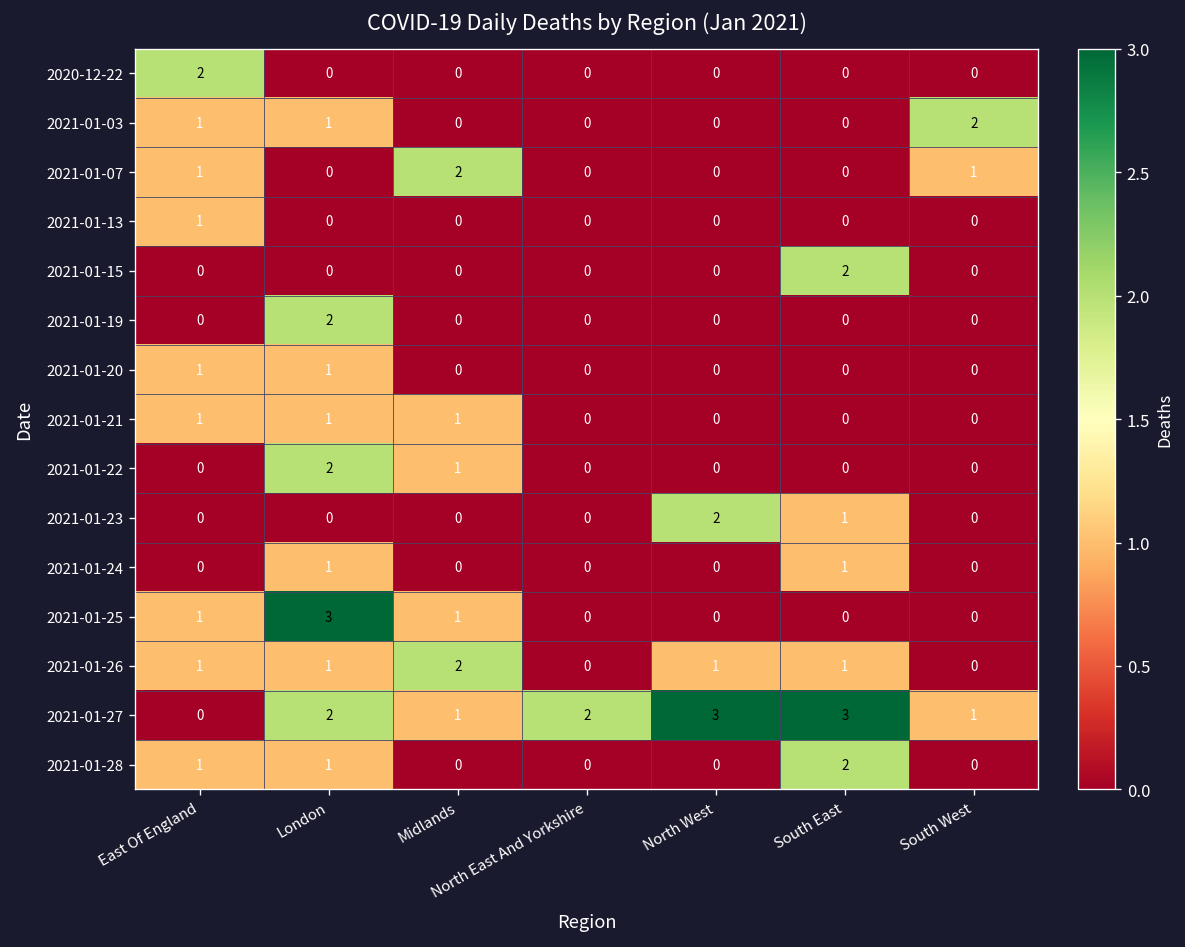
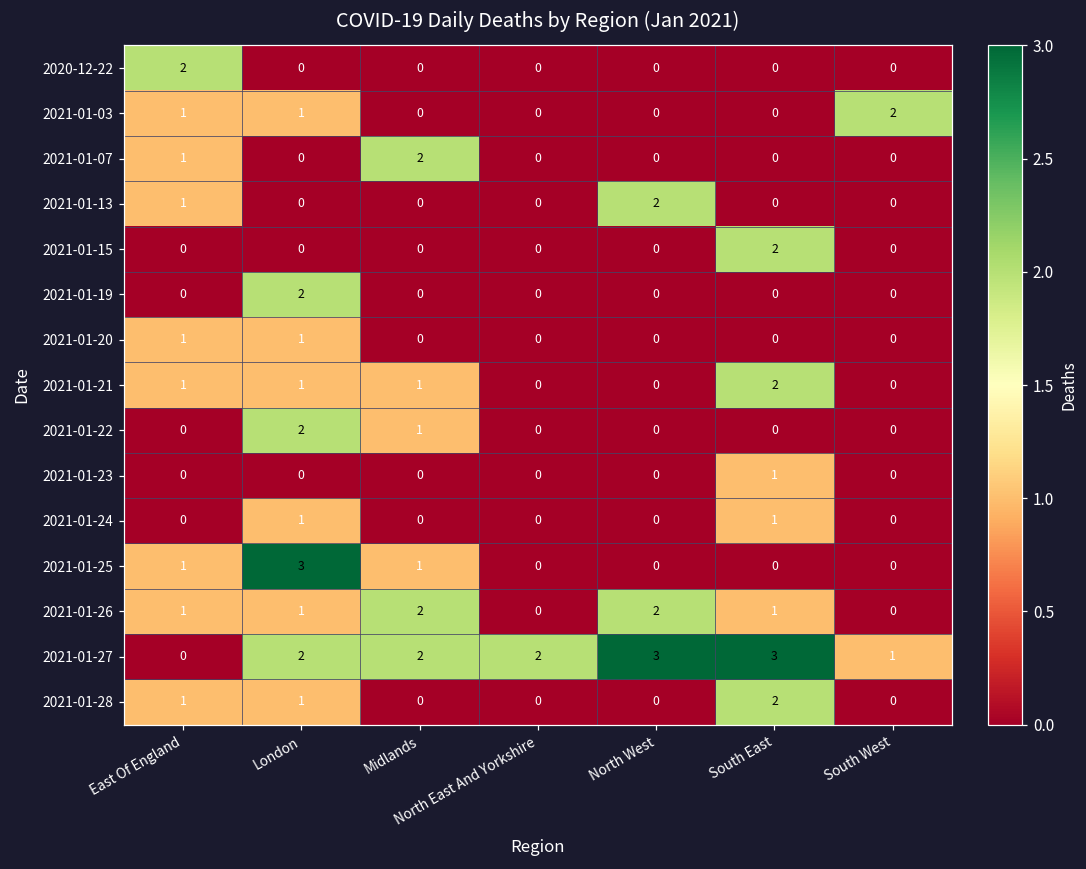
  {
    "2020-12-22": {
      "East Of England": 2,
      "London": 0,
      "Midlands": 0,
      "North East And Yorkshire": 0,
      "North West": 0,
      "South East": 0,
      "South West": 0
    },
    "2021-01-03": {
      "East Of England": 1,
      "London": 1,
      "Midlands": 0,
      "North East And Yorkshire": 0,
      "North West": 0,
      "South East": 0,
      "South West": 2
    },
    "2021-01-07": {
      "East Of England": 1,
      "London": 0,
      "Midlands": 2,
      "North East And Yorkshire": 0,
      "North West": 0,
      "South East": 0,
-     "South West": 1
+     "South West": 0
    },
    "2021-01-13": {
      "East Of England": 1,
      "London": 0,
      "Midlands": 0,
      "North East And Yorkshire": 0,
-     "North West": 0,
+     "North West": 2,
      "South East": 0,
      "South West": 0
    },
    "2021-01-15": {
      "East Of England": 0,
      "London": 0,
      "Midlands": 0,
      "North East And Yorkshire": 0,
      "North West": 0,
      "South East": 2,
      "South West": 0
    },
    "2021-01-19": {
      "East Of England": 0,
      "London": 2,
      "Midlands": 0,
      "North East And Yorkshire": 0,
      "North West": 0,
      "South East": 0,
      "South West": 0
    },
    "2021-01-20": {
      "East Of England": 1,
      "London": 1,
      "Midlands": 0,
      "North East And Yorkshire": 0,
      "North West": 0,
      "South East": 0,
      "South West": 0
    },
    "2021-01-21": {
      "East Of England": 1,
      "London": 1,
      "Midlands": 1,
      "North East And Yorkshire": 0,
      "North West": 0,
-     "South East": 0,
+     "South East": 2,
      "South West": 0
    },
    "2021-01-22": {
      "East Of England": 0,
      "London": 2,
      "Midlands": 1,
      "North East And Yorkshire": 0,
      "North West": 0,
      "South East": 0,
      "South West": 0
    },
    "2021-01-23": {
      "East Of England": 0,
      "London": 0,
      "Midlands": 0,
      "North East And Yorkshire": 0,
-     "North West": 2,
+     "North West": 0,
      "South East": 1,
      "South West": 0
    },
    "2021-01-24": {
      "East Of England": 0,
      "London": 1,
      "Midlands": 0,
      "North East And Yorkshire": 0,
      "North West": 0,
      "South East": 1,
      "South West": 0
    },
    "2021-01-25": {
      "East Of England": 1,
      "London": 3,
      "Midlands": 1,
      "North East And Yorkshire": 0,
      "North West": 0,
      "South East": 0,
      "South West": 0
    },
    "2021-01-26": {
      "East Of England": 1,
      "London": 1,
      "Midlands": 2,
      "North East And Yorkshire": 0,
-     "North West": 1,
+     "North West": 2,
      "South East": 1,
      "South West": 0
    },
    "2021-01-27": {
      "East Of England": 0,
      "London": 2,
-     "Midlands": 1,
+     "Midlands": 2,
      "North East And Yorkshire": 2,
      "North West": 3,
      "South East": 3,
      "South West": 1
    },
    "2021-01-28": {
      "East Of England": 1,
      "London": 1,
      "Midlands": 0,
      "North East And Yorkshire": 0,
      "North West": 0,
      "South East": 2,
      "South West": 0
    }
  }
